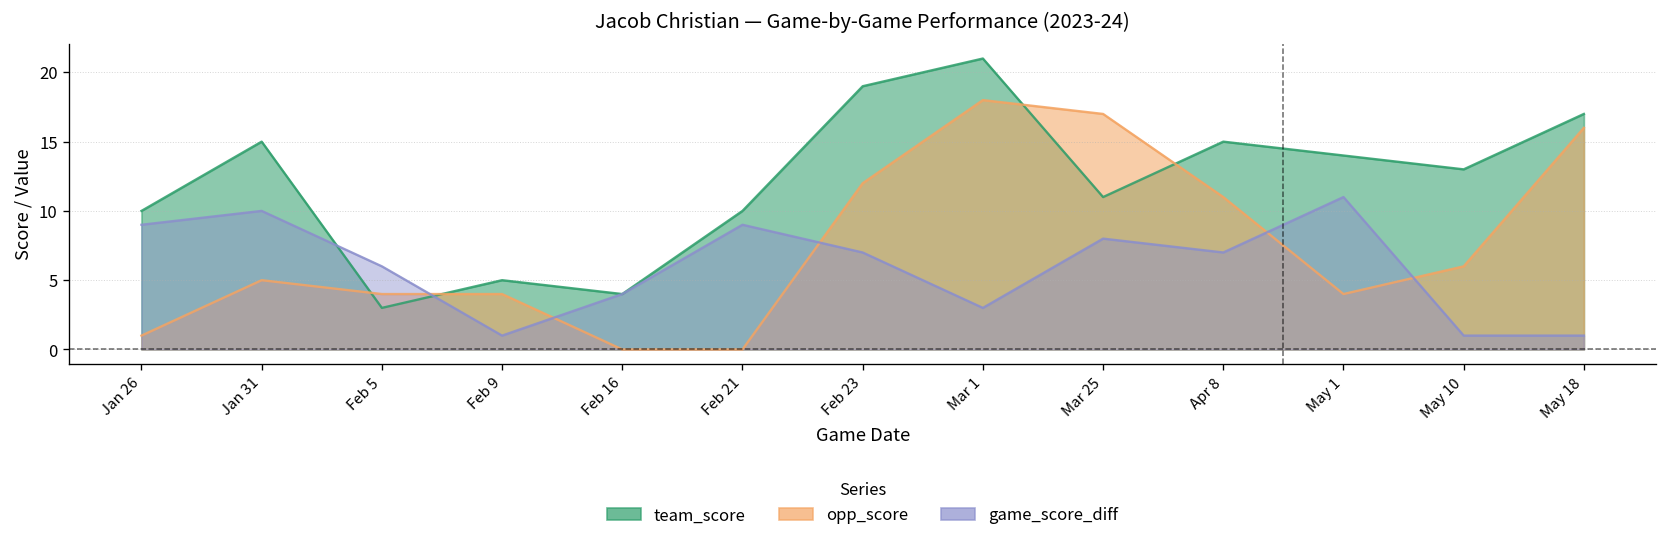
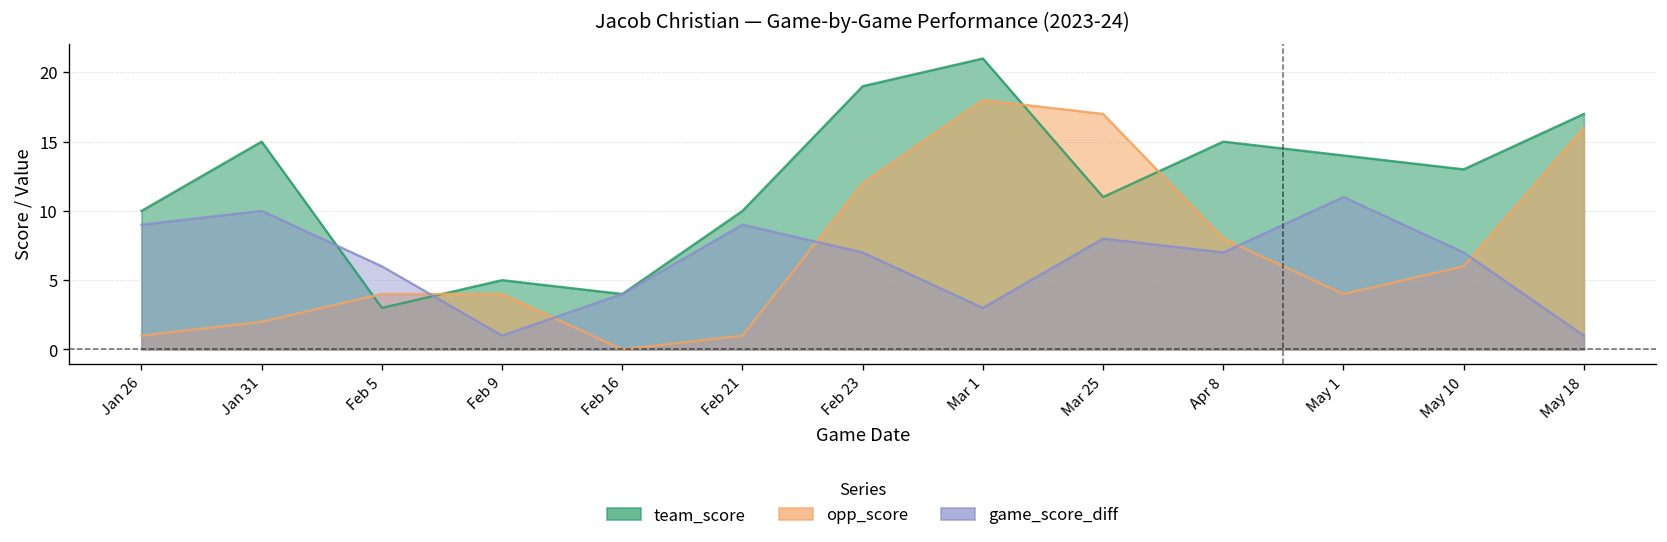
  {
    "team_score": {
      "Jan 26": 10,
      "Jan 31": 15,
      "Feb 5": 3,
      "Feb 9": 5,
      "Feb 21": 10,
      "Feb 23": 19,
      "Mar 1": 21,
      "Mar 25": 11,
      "Apr 8": 15,
      "May 1": 14,
      "May 10": 13,
      "May 18": 17
    },
    "opp_score": {
      "Jan 26": 1,
-     "Jan 31": 5,
+     "Jan 31": 2,
      "Feb 5": 4,
      "Feb 9": 4,
      "Feb 16": 0,
-     "Feb 21": 0,
+     "Feb 21": 1,
      "Feb 23": 12,
      "Mar 1": 18,
      "Mar 25": 17,
-     "Apr 8": 11,
+     "Apr 8": 8,
      "May 1": 4,
      "May 10": 6,
      "May 18": 16
    },
    "game_score_diff": {
      "Jan 26": 9,
      "Jan 31": 10,
      "Feb 5": 6,
      "Feb 9": 1,
      "Feb 21": 9,
      "Feb 23": 7,
      "Mar 1": 3,
      "Mar 25": 8,
      "Apr 8": 7,
      "May 1": 11,
-     "May 10": 1,
+     "May 10": 7,
      "May 18": 1
    }
  }
